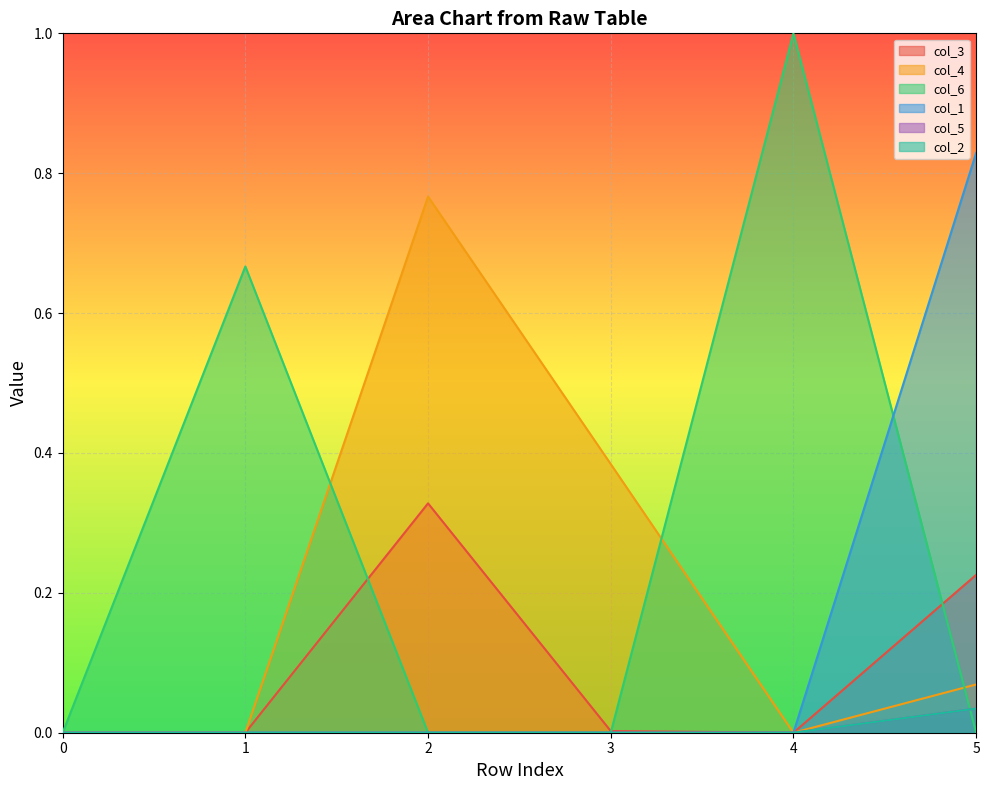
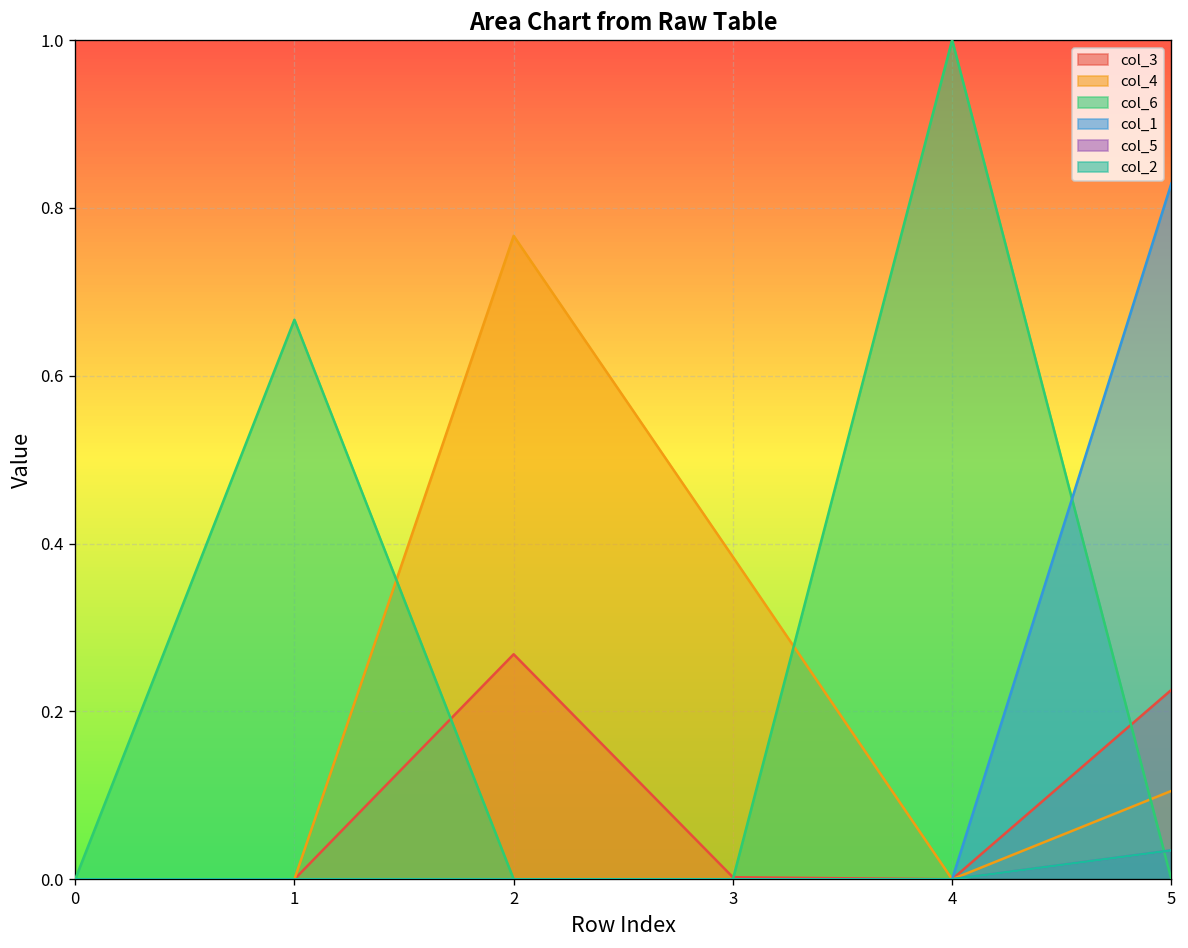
  {
    "col_3": {
-     "2": 0.33,
+     "2": 0.27,
      "5": 0.23
    },
    "col_4": {
      "2": 0.77,
      "3": 0.38,
-     "5": 0.07
+     "5": 0.11
    },
    "col_1": {
      "5": 0.83
    }
  }
